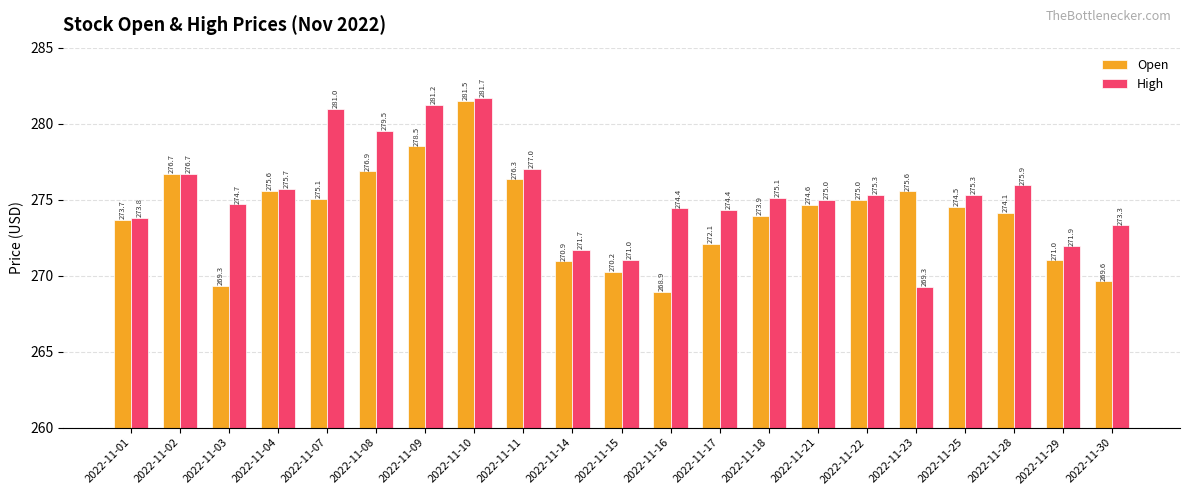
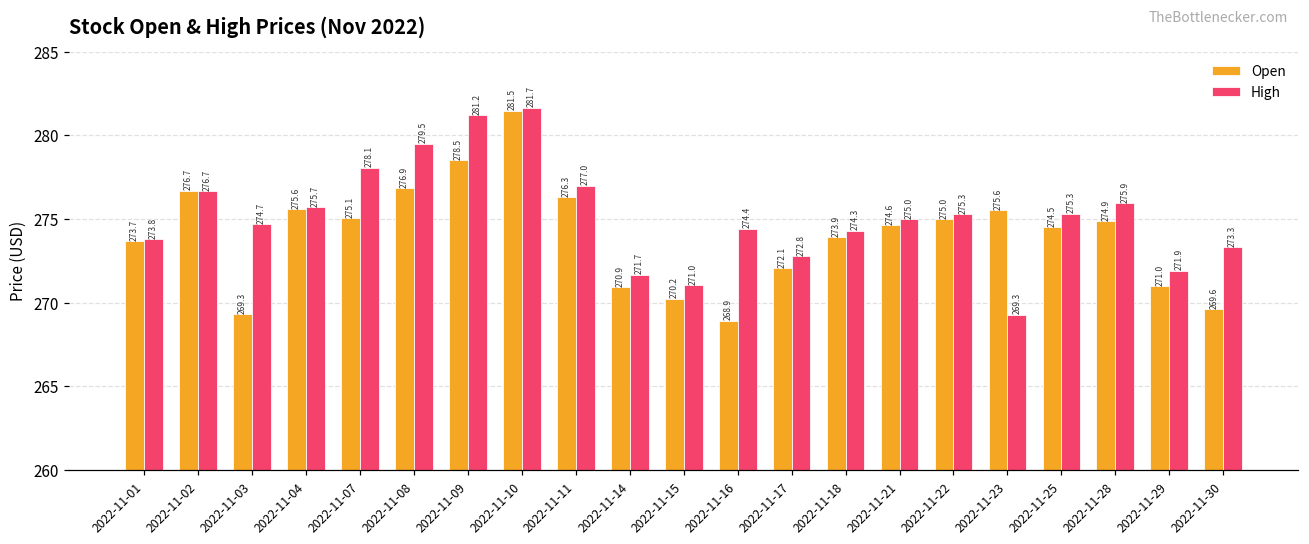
  {
    "Open": {
      "2022-11-01": 273.7,
      "2022-11-02": 276.7,
      "2022-11-03": 269.3,
      "2022-11-04": 275.6,
      "2022-11-07": 275.1,
      "2022-11-08": 276.9,
      "2022-11-09": 278.5,
      "2022-11-10": 281.5,
      "2022-11-11": 276.3,
      "2022-11-14": 270.9,
      "2022-11-15": 270.2,
      "2022-11-16": 268.9,
      "2022-11-17": 272.1,
      "2022-11-18": 273.9,
      "2022-11-21": 274.6,
      "2022-11-22": 275.0,
      "2022-11-23": 275.6,
      "2022-11-25": 274.5,
-     "2022-11-28": 274.1,
+     "2022-11-28": 274.9,
      "2022-11-29": 271.0,
      "2022-11-30": 269.6
    },
    "High": {
      "2022-11-01": 273.8,
      "2022-11-02": 276.7,
      "2022-11-03": 274.7,
      "2022-11-04": 275.7,
-     "2022-11-07": 281.0,
+     "2022-11-07": 278.1,
      "2022-11-08": 279.5,
      "2022-11-09": 281.2,
      "2022-11-10": 281.7,
      "2022-11-11": 277.0,
      "2022-11-14": 271.7,
      "2022-11-15": 271.0,
      "2022-11-16": 274.4,
-     "2022-11-17": 274.4,
-     "2022-11-18": 275.1,
+     "2022-11-17": 272.8,
+     "2022-11-18": 274.3,
      "2022-11-21": 275.0,
      "2022-11-22": 275.3,
      "2022-11-23": 269.3,
      "2022-11-25": 275.3,
      "2022-11-28": 275.9,
      "2022-11-29": 271.9,
      "2022-11-30": 273.3
    }
  }
